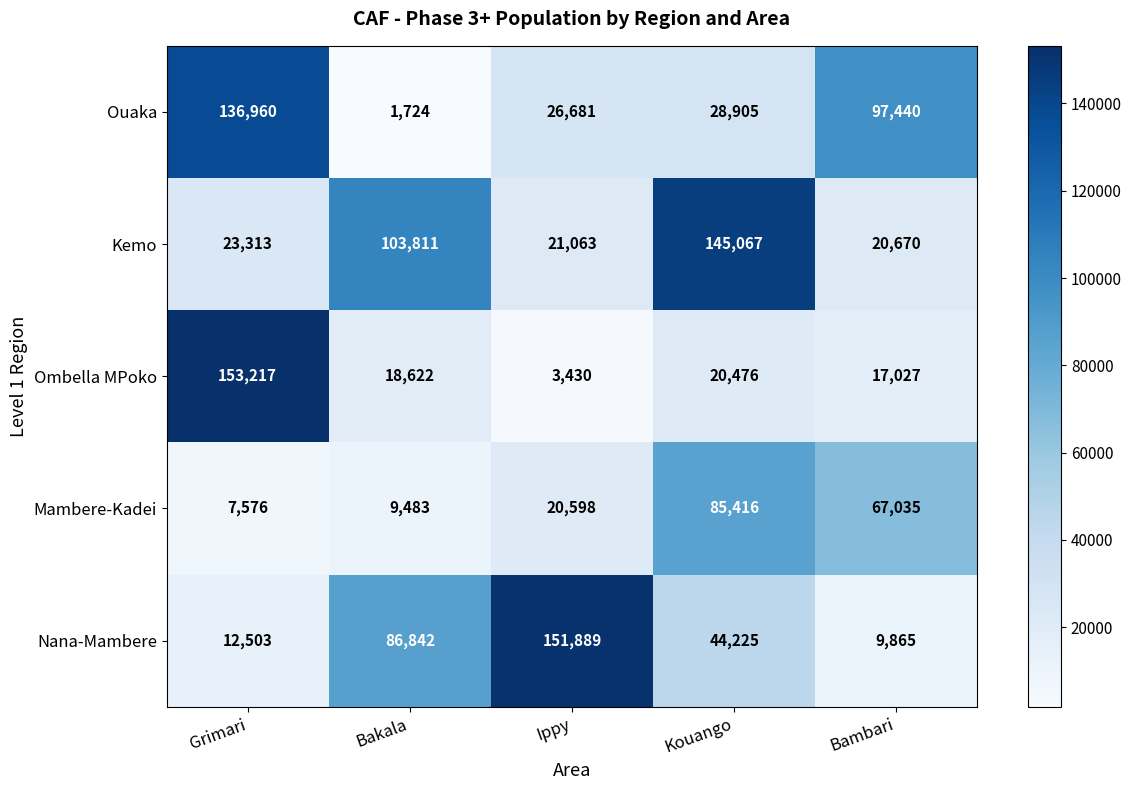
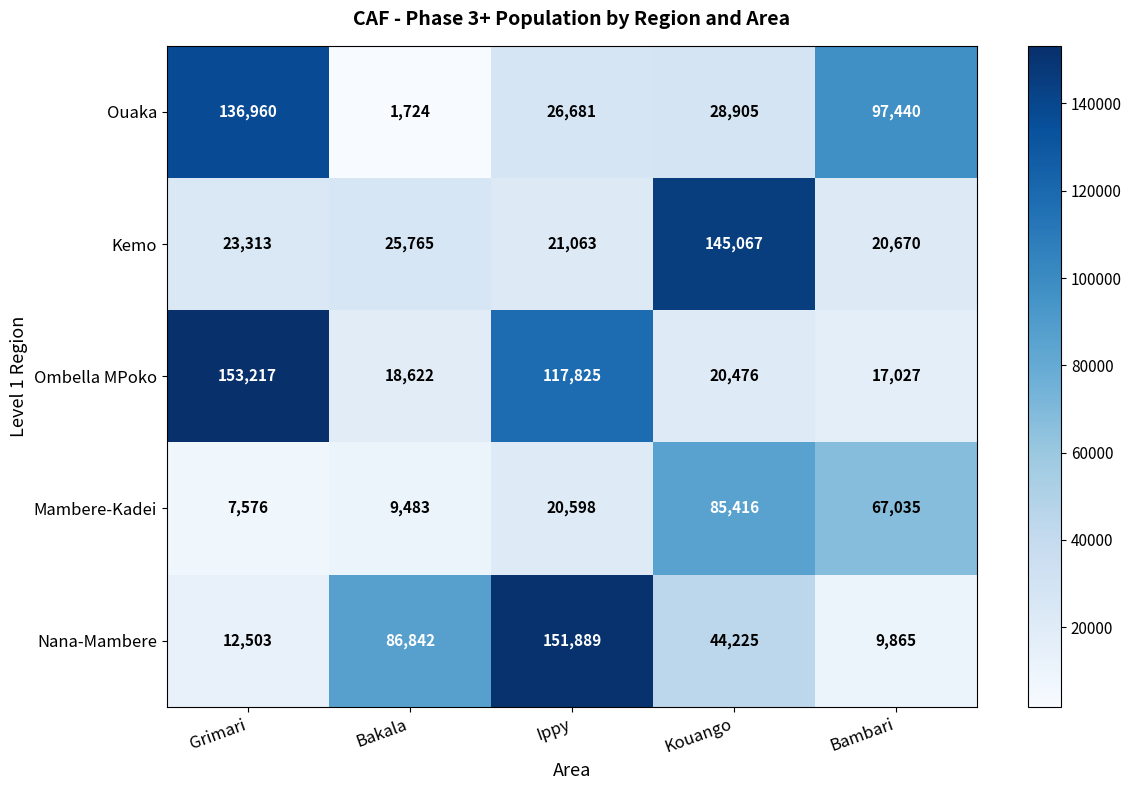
  {
    "Ouaka": {
      "Grimari": "136,960",
      "Bakala": "1,724",
      "Ippy": "26,681",
      "Kouango": "28,905",
      "Bambari": "97,440"
    },
    "Kemo": {
      "Grimari": "23,313",
-     "Bakala": "103,811",
+     "Bakala": "25,765",
      "Ippy": "21,063",
      "Kouango": "145,067",
      "Bambari": "20,670"
    },
    "Ombella MPoko": {
      "Grimari": "153,217",
      "Bakala": "18,622",
-     "Ippy": "3,430",
+     "Ippy": "117,825",
      "Kouango": "20,476",
      "Bambari": "17,027"
    },
    "Mambere-Kadei": {
      "Grimari": "7,576",
      "Bakala": "9,483",
      "Ippy": "20,598",
      "Kouango": "85,416",
      "Bambari": "67,035"
    },
    "Nana-Mambere": {
      "Grimari": "12,503",
      "Bakala": "86,842",
      "Ippy": "151,889",
      "Kouango": "44,225",
      "Bambari": "9,865"
    }
  }
